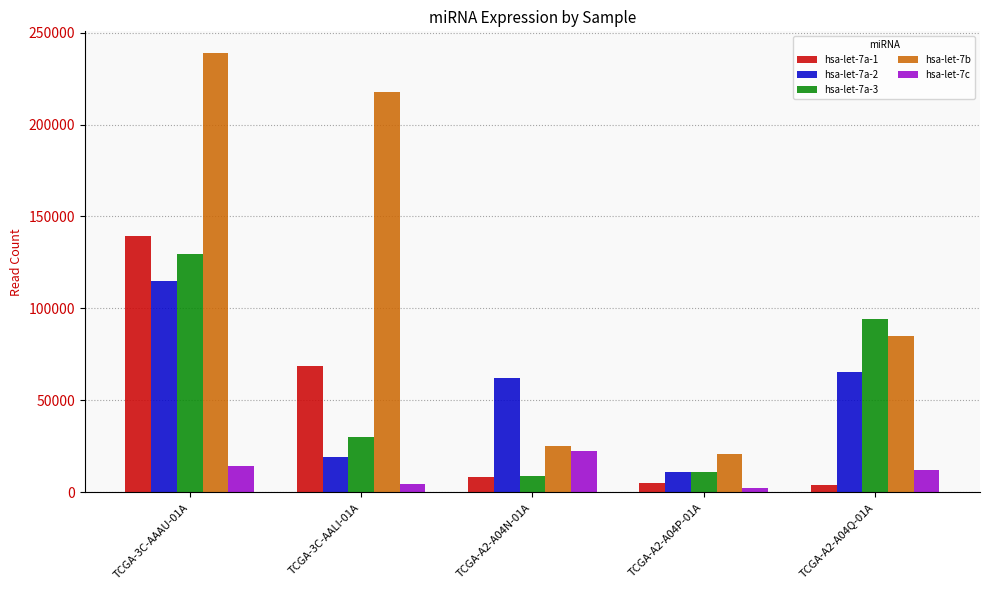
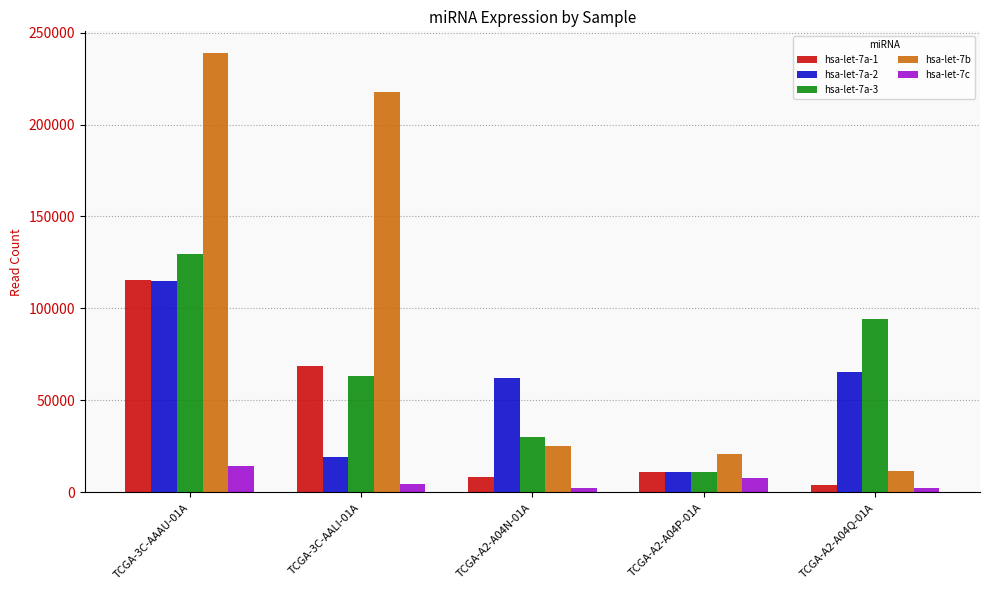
  {
    "hsa-let-7a-1": {
-     "TCGA-3C-AAAU-01A": 139000,
+     "TCGA-3C-AAAU-01A": 115000,
      "TCGA-3C-AALI-01A": 69000,
      "TCGA-A2-A04N-01A": 9000,
-     "TCGA-A2-A04P-01A": 5000,
+     "TCGA-A2-A04P-01A": 11000,
      "TCGA-A2-A04Q-01A": 4000
    },
    "hsa-let-7a-2": {
      "TCGA-3C-AAAU-01A": 115000,
      "TCGA-3C-AALI-01A": 19000,
      "TCGA-A2-A04N-01A": 62000,
      "TCGA-A2-A04P-01A": 11000,
      "TCGA-A2-A04Q-01A": 65000
    },
    "hsa-let-7a-3": {
      "TCGA-3C-AAAU-01A": 130000,
-     "TCGA-3C-AALI-01A": 30000,
-     "TCGA-A2-A04N-01A": 9000,
+     "TCGA-3C-AALI-01A": 63000,
+     "TCGA-A2-A04N-01A": 30000,
      "TCGA-A2-A04P-01A": 11000,
      "TCGA-A2-A04Q-01A": 94000
    },
    "hsa-let-7b": {
      "TCGA-3C-AAAU-01A": 239000,
      "TCGA-3C-AALI-01A": 218000,
      "TCGA-A2-A04N-01A": 25000,
      "TCGA-A2-A04P-01A": 21000,
-     "TCGA-A2-A04Q-01A": 85000
+     "TCGA-A2-A04Q-01A": 12000
    },
    "hsa-let-7c": {
      "TCGA-3C-AAAU-01A": 14000,
      "TCGA-3C-AALI-01A": 5000,
-     "TCGA-A2-A04N-01A": 23000,
-     "TCGA-A2-A04P-01A": 3000,
-     "TCGA-A2-A04Q-01A": 12000
+     "TCGA-A2-A04N-01A": 2000,
+     "TCGA-A2-A04P-01A": 8000,
+     "TCGA-A2-A04Q-01A": 2000
    }
  }
